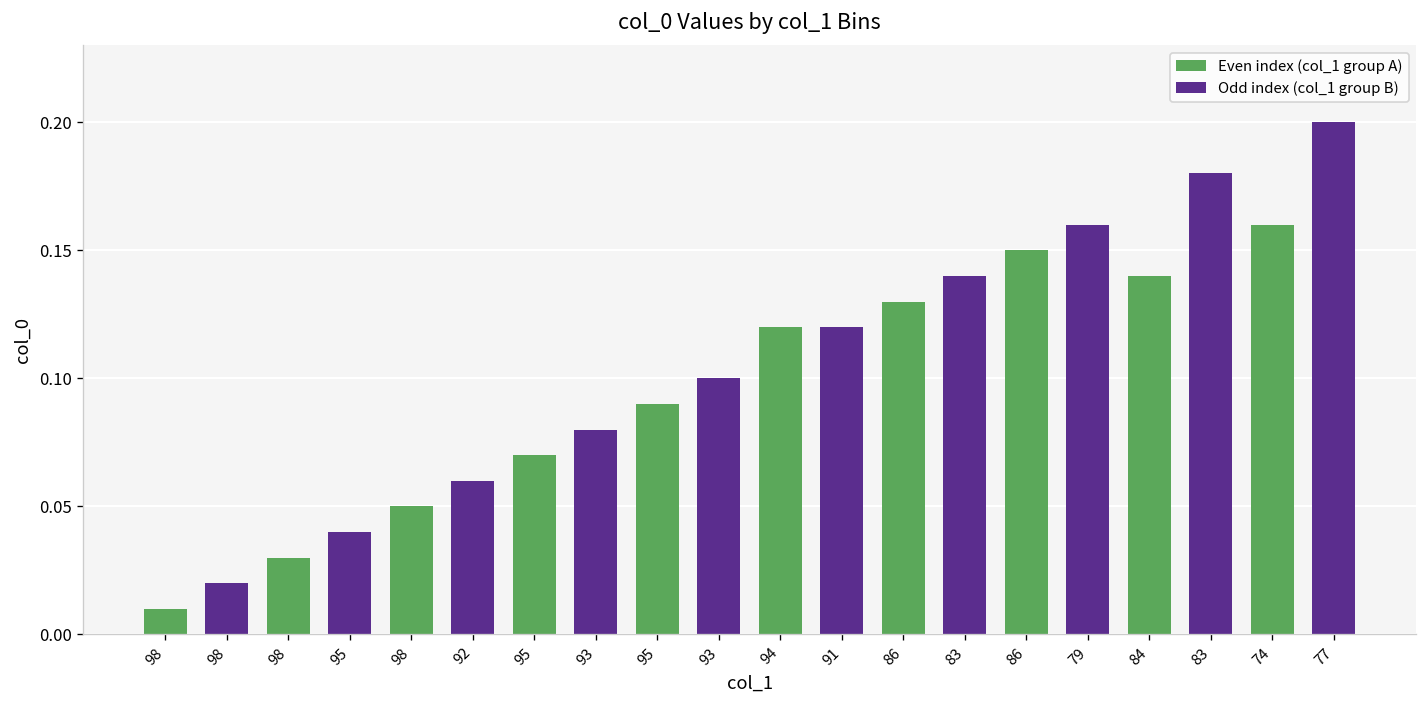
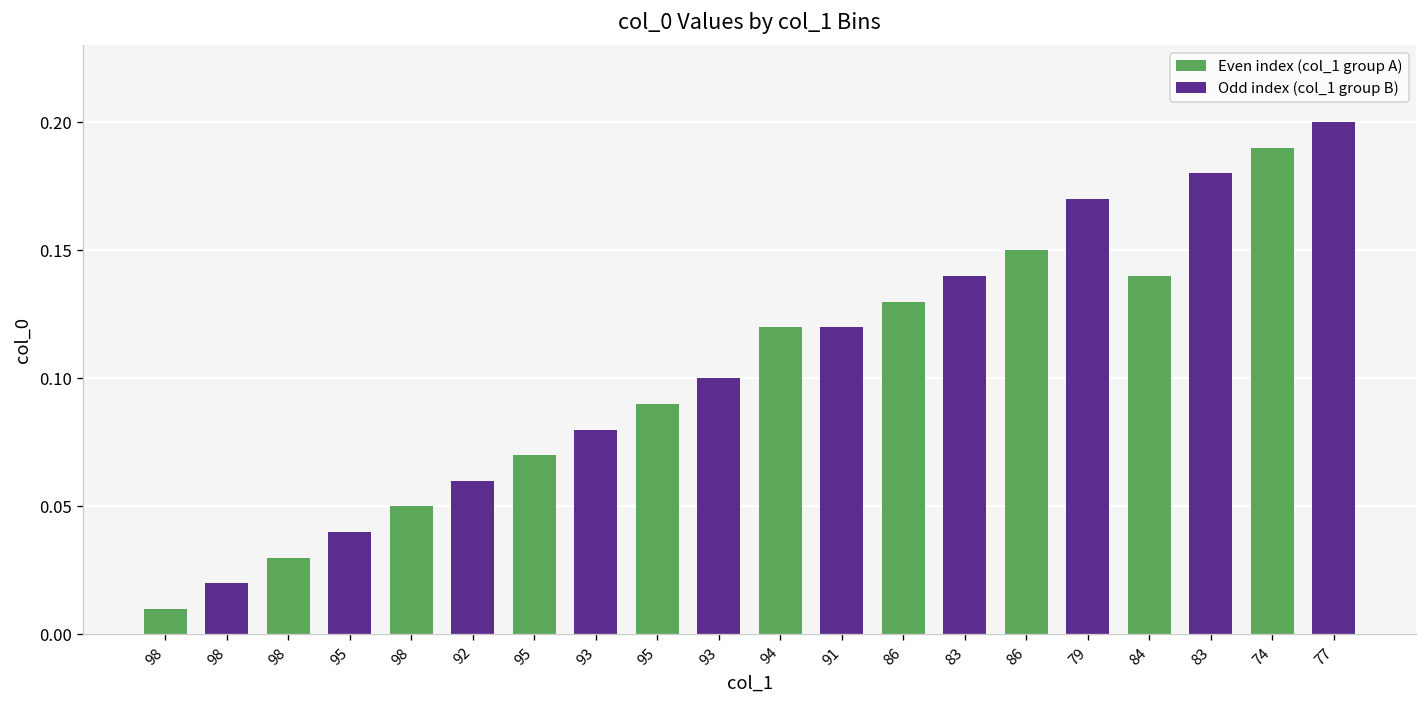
  {
    "92": 0.06,
    "94": 0.12,
    "91": 0.12,
-   "79": 0.16,
+   "79": 0.17,
    "84": 0.14,
-   "74": 0.16,
+   "74": 0.19,
    "77": 0.20
  }
